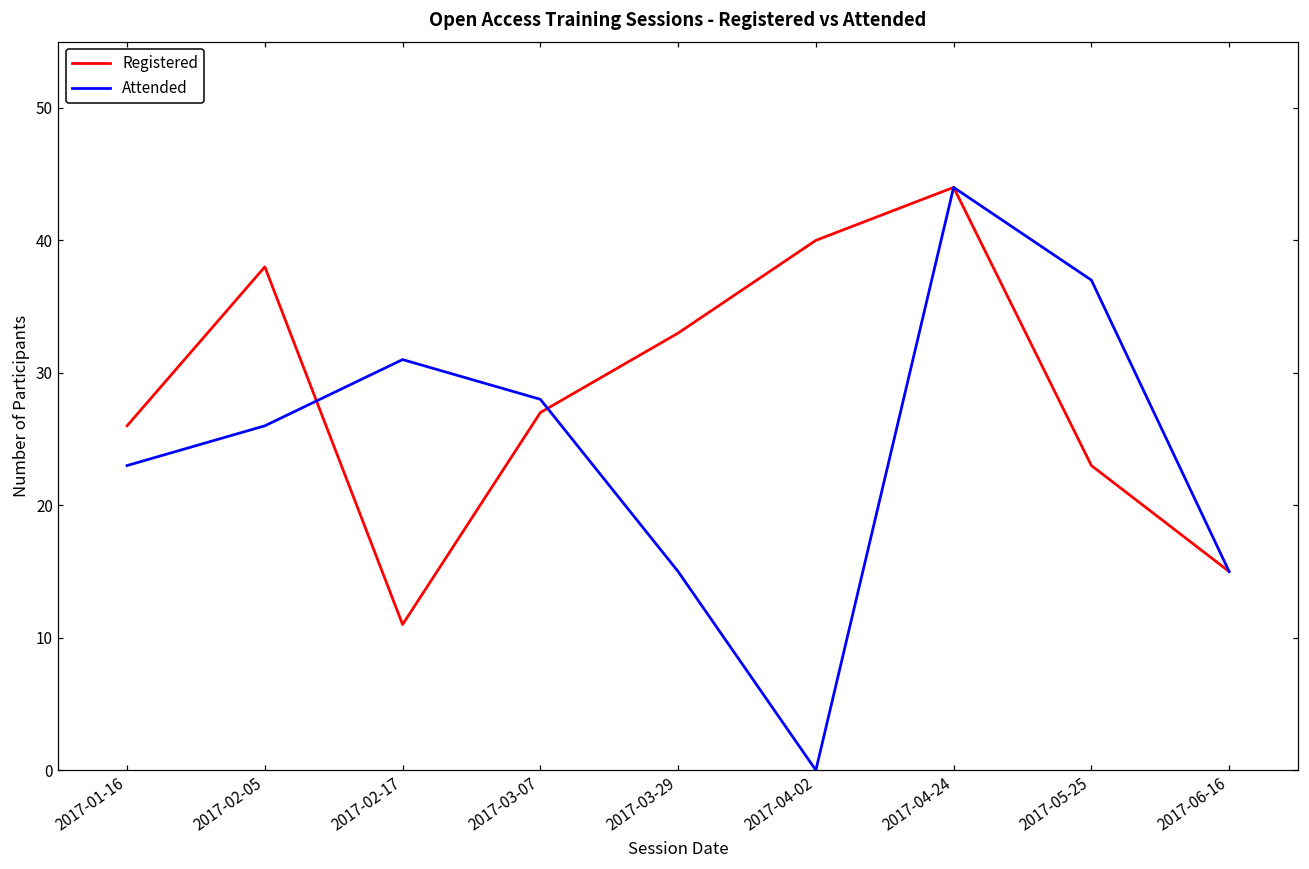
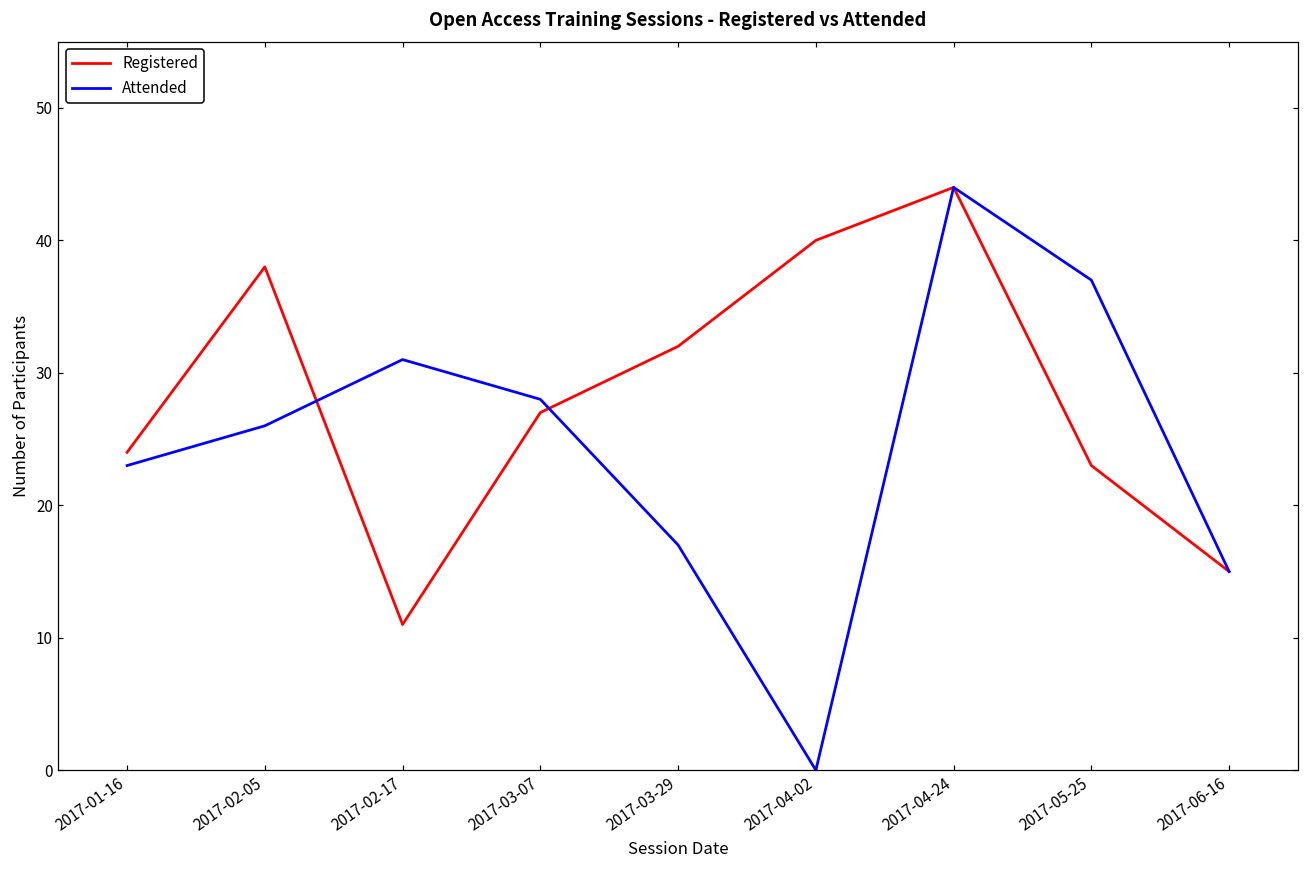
  {
    "Registered": {
-     "2017-01-16": 26,
+     "2017-01-16": 24,
      "2017-02-05": 38,
      "2017-02-17": 11,
      "2017-03-07": 27,
-     "2017-03-29": 33,
+     "2017-03-29": 32,
      "2017-04-02": 40,
      "2017-05-25": 23
    },
    "Attended": {
      "2017-01-16": 23,
      "2017-02-05": 26,
      "2017-02-17": 31,
      "2017-03-07": 28,
-     "2017-03-29": 15,
+     "2017-03-29": 17,
      "2017-04-02": 0,
      "2017-05-25": 37
    }
  }
